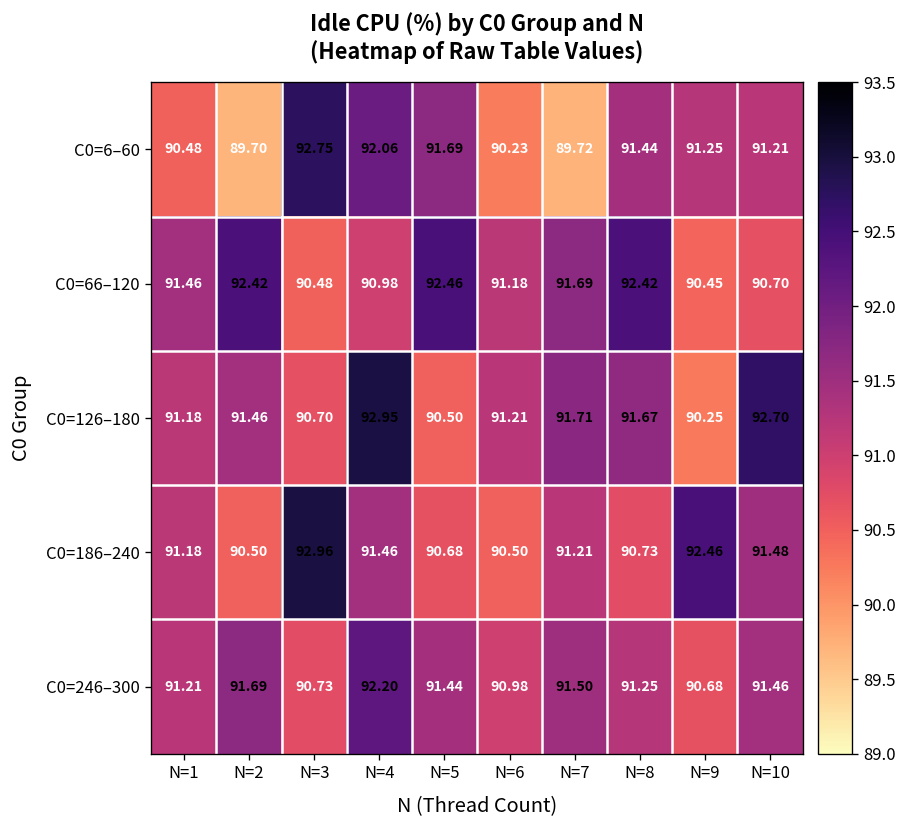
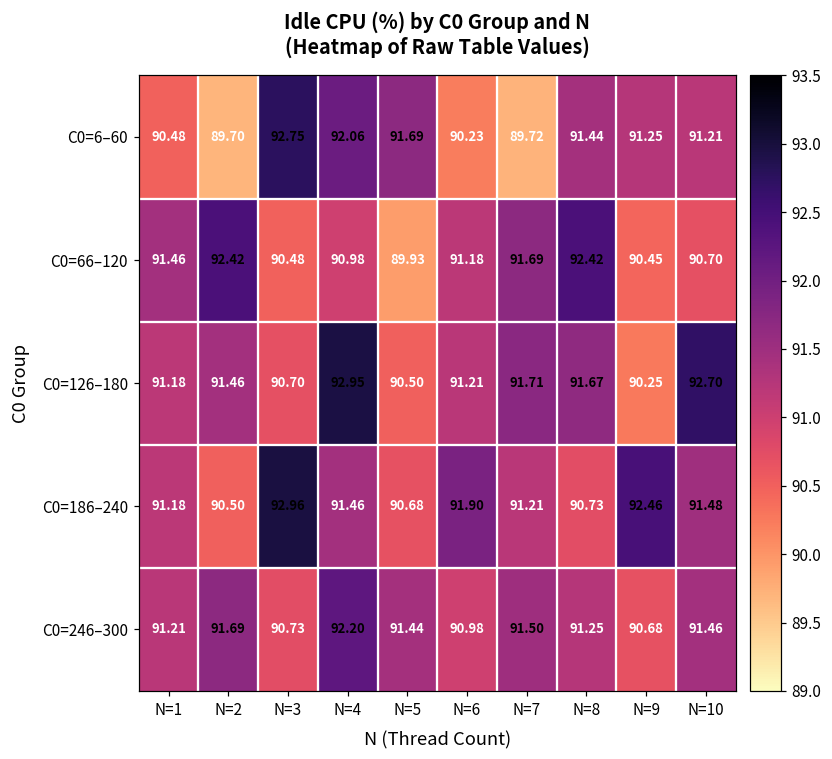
  {
    "C0=6–60": {
      "N=1": 90.48,
      "N=2": 89.70,
      "N=3": 92.75,
      "N=4": 92.06,
      "N=5": 91.69,
      "N=6": 90.23,
      "N=7": 89.72,
      "N=8": 91.44,
      "N=9": 91.25,
      "N=10": 91.21
    },
    "C0=66–120": {
      "N=1": 91.46,
      "N=2": 92.42,
      "N=3": 90.48,
      "N=4": 90.98,
-     "N=5": 92.46,
+     "N=5": 89.93,
      "N=6": 91.18,
      "N=7": 91.69,
      "N=8": 92.42,
      "N=9": 90.45,
      "N=10": 90.70
    },
    "C0=126–180": {
      "N=1": 91.18,
      "N=2": 91.46,
      "N=3": 90.70,
      "N=4": 92.95,
      "N=5": 90.50,
      "N=6": 91.21,
      "N=7": 91.71,
      "N=8": 91.67,
      "N=9": 90.25,
      "N=10": 92.70
    },
    "C0=186–240": {
      "N=1": 91.18,
      "N=2": 90.50,
      "N=3": 92.96,
      "N=4": 91.46,
      "N=5": 90.68,
-     "N=6": 90.50,
+     "N=6": 91.90,
      "N=7": 91.21,
      "N=8": 90.73,
      "N=9": 92.46,
      "N=10": 91.48
    },
    "C0=246–300": {
      "N=1": 91.21,
      "N=2": 91.69,
      "N=3": 90.73,
      "N=4": 92.20,
      "N=5": 91.44,
      "N=6": 90.98,
      "N=7": 91.50,
      "N=8": 91.25,
      "N=9": 90.68,
      "N=10": 91.46
    }
  }
